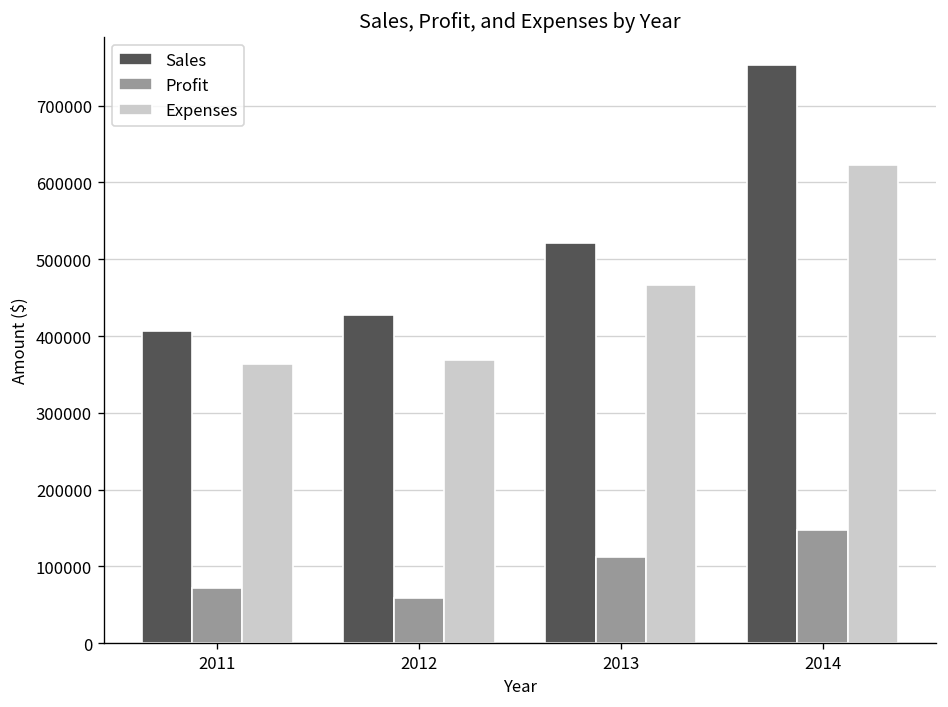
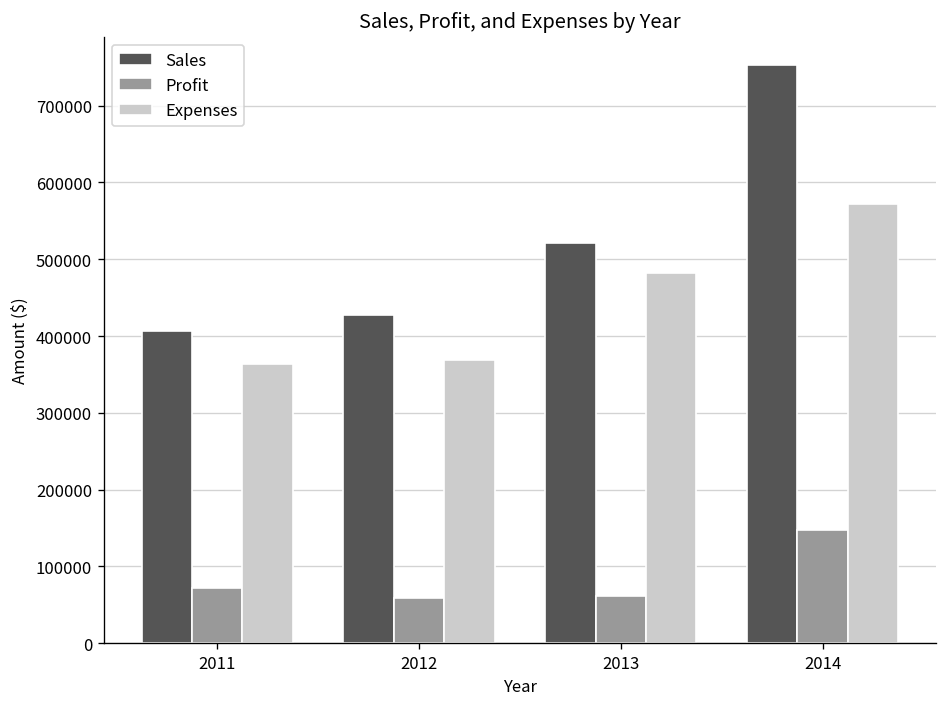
  {
    "Sales": {
      "2011": 410000,
      "2012": 430000,
      "2013": 520000,
      "2014": 750000
    },
    "Profit": {
      "2011": 70000,
      "2012": 60000,
-     "2013": 110000,
+     "2013": 60000,
      "2014": 150000
    },
    "Expenses": {
      "2011": 360000,
      "2012": 370000,
-     "2013": 470000,
-     "2014": 620000
+     "2013": 480000,
+     "2014": 570000
    }
  }
